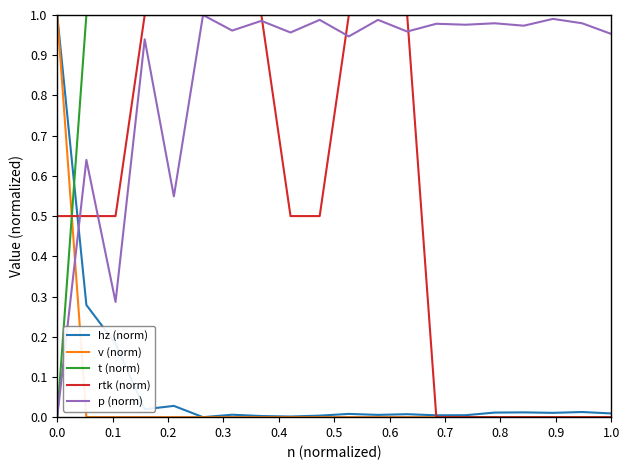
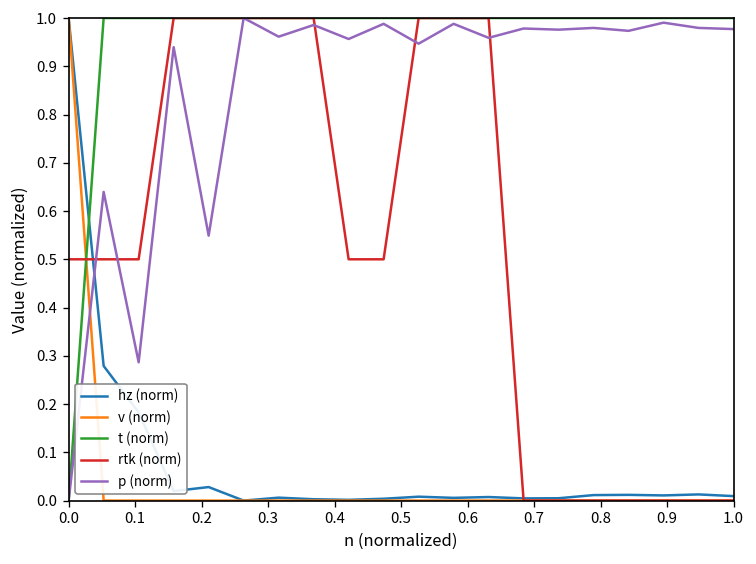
  {
    "hz (norm)": {
      "1.0": 0.01
    },
    "t (norm)": {
      "1.0": 1.00
    },
    "rtk (norm)": {
      "0.0": 0.50
    },
    "p (norm)": {
-     "1.0": 0.95
+     "1.0": 0.98
    }
  }
